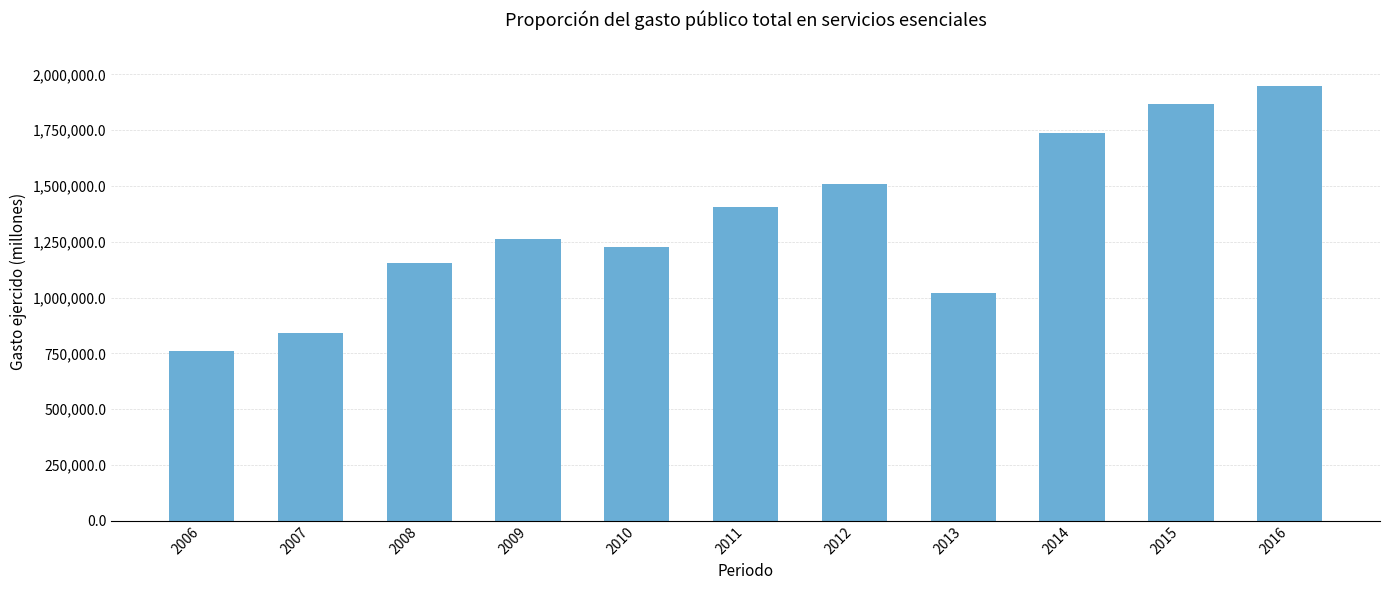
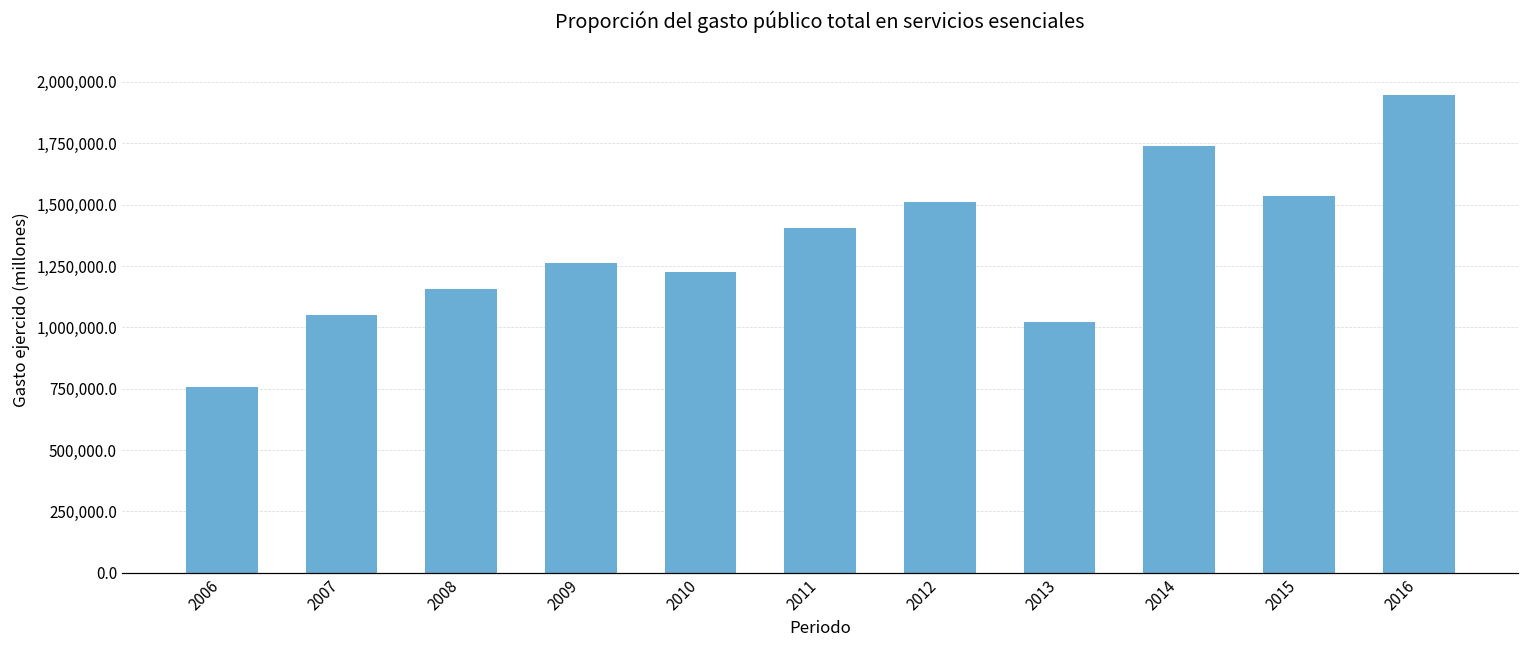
  {
    "2006": "760,000",
-   "2007": "840,000",
+   "2007": "1,050,000",
    "2008": "1,160,000",
    "2009": "1,260,000",
    "2010": "1,230,000",
    "2011": "1,410,000",
    "2012": "1,510,000",
    "2013": "1,020,000",
    "2014": "1,740,000",
-   "2015": "1,870,000",
+   "2015": "1,530,000",
    "2016": "1,950,000"
  }
